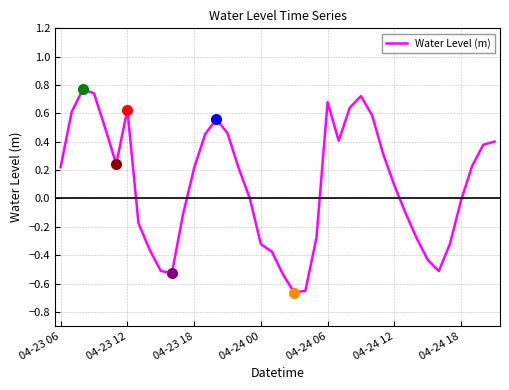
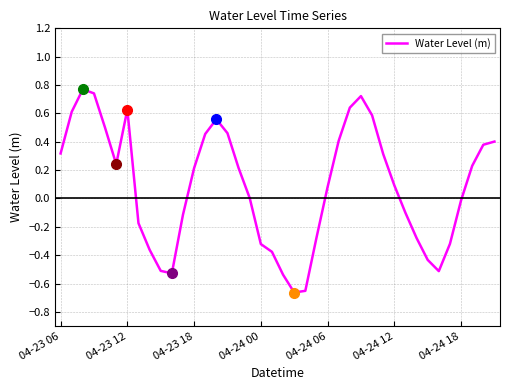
  {
    "Water Level (m)": {
-     "04-23 06": 0.22,
+     "04-23 06": 0.32,
      "04-23 18": 0.21,
      "04-24 00": -0.32,
-     "04-24 06": 0.68,
+     "04-24 06": 0.08,
      "04-24 12": 0.09,
      "04-24 18": -0.01
    }
  }
